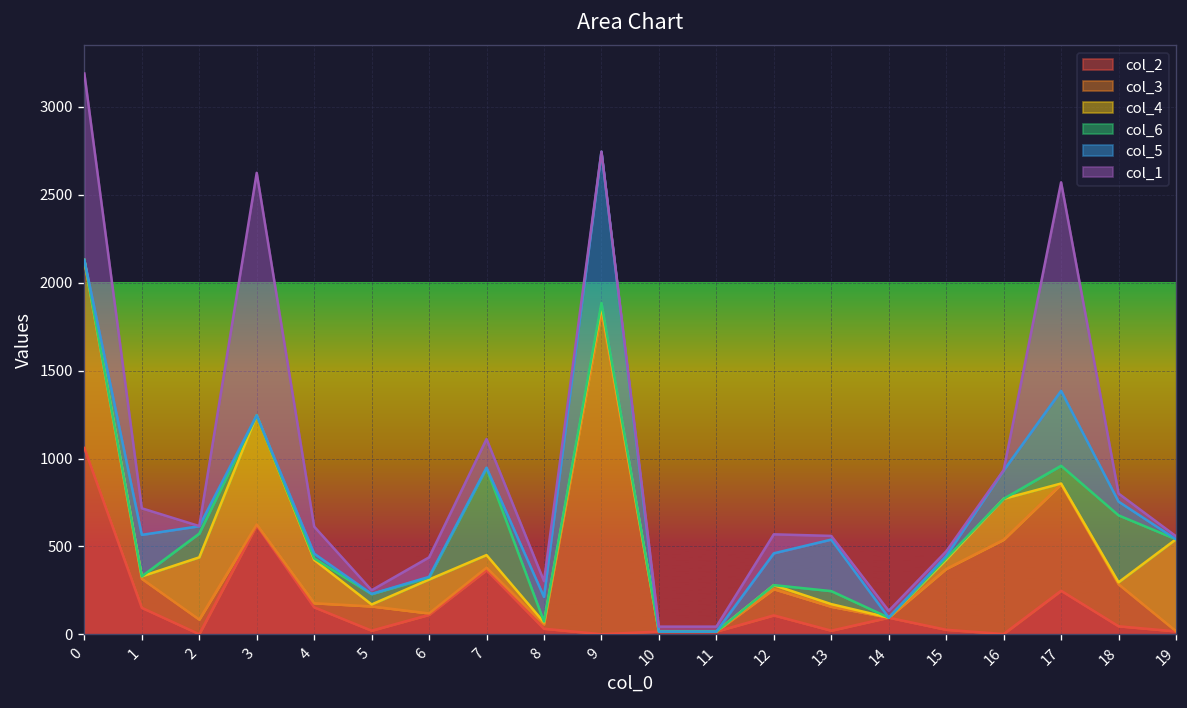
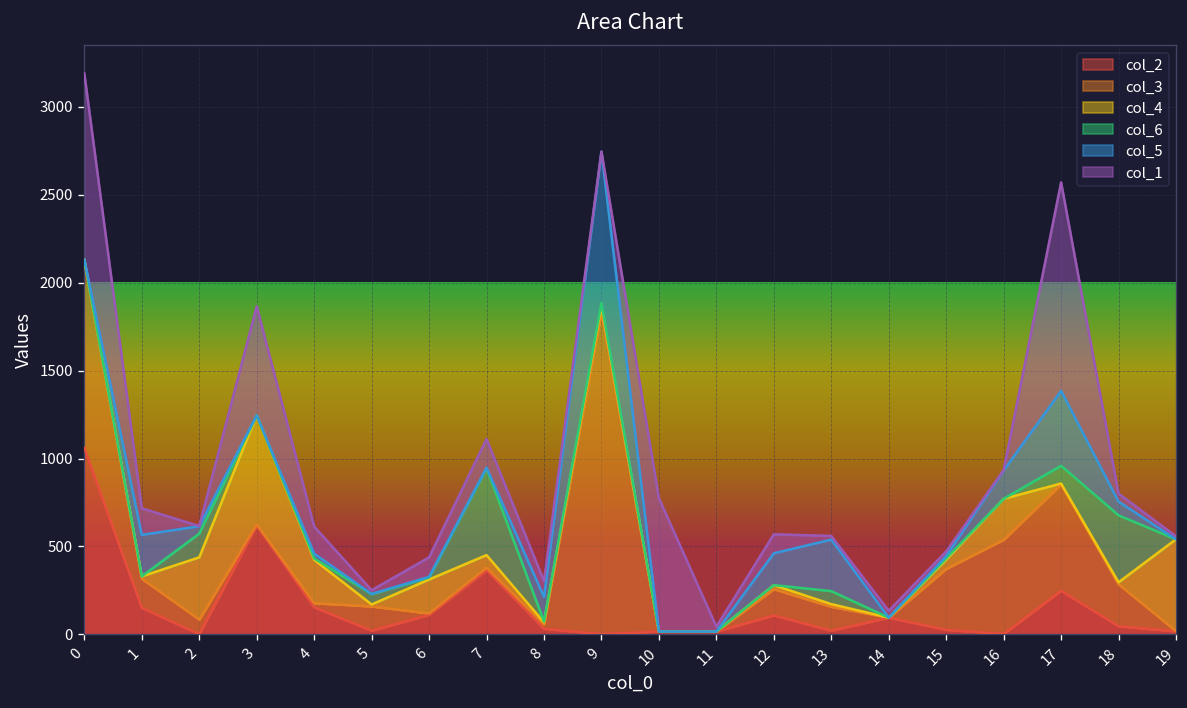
  {
    "col_6": {
      "2": 140,
      "9": 20,
      "13": 70,
      "17": 100,
      "18": 380
    },
    "col_5": {
      "1": 240,
      "4": 30,
      "8": 140,
      "12": 180,
      "13": 290,
      "17": 430,
      "18": 80
    },
    "col_1": {
      "0": 1060,
      "1": 150,
-     "3": 1380,
+     "3": 620,
      "4": 150,
      "5": 20,
      "6": 110,
      "7": 160,
      "8": 90,
-     "10": 30,
+     "10": 760,
      "11": 30,
      "12": 110,
      "13": 20,
      "14": 40,
      "15": 30,
      "17": 1190,
      "18": 50
    }
  }
